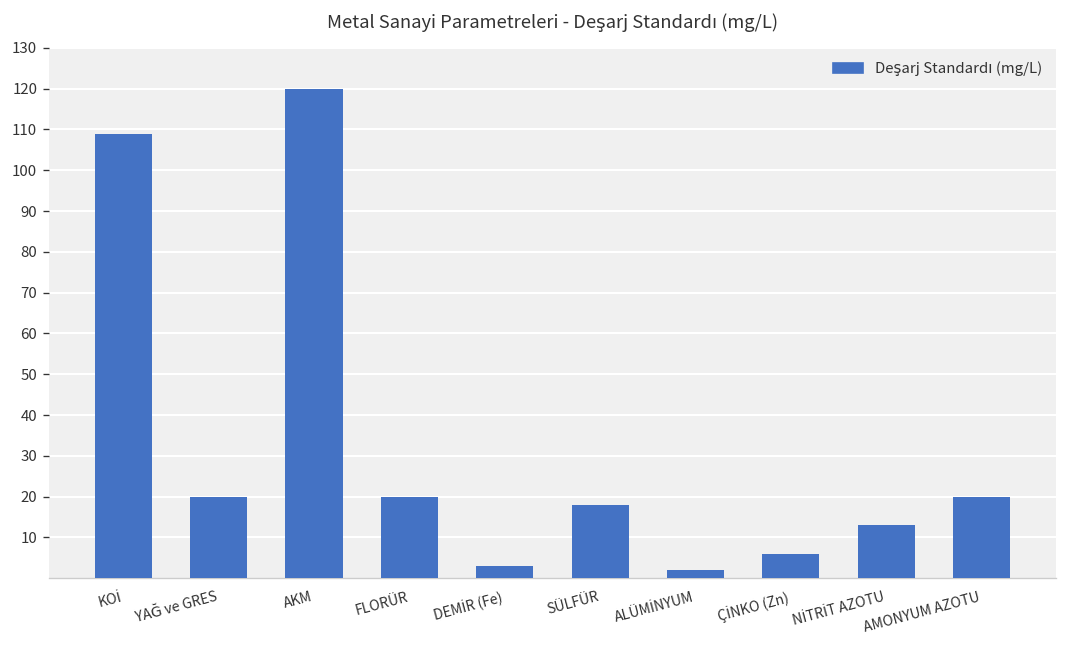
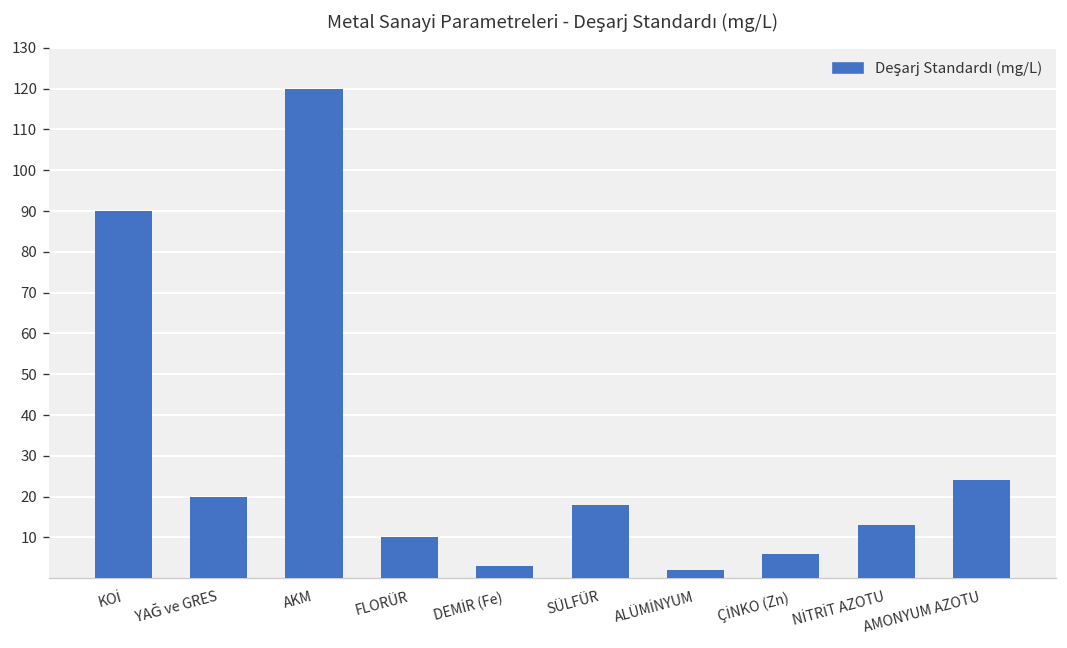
  {
-   "KOİ": 109,
+   "KOİ": 90,
    "YAĞ ve GRES": 20,
    "AKM": 120,
-   "FLORÜR": 20,
+   "FLORÜR": 10,
    "DEMİR (Fe)": 3,
    "SÜLFÜR": 18,
    "ALÜMİNYUM": 2,
    "ÇİNKO (Zn)": 6,
    "NİTRİT AZOTU": 13,
-   "AMONYUM AZOTU": 20
+   "AMONYUM AZOTU": 24
  }
